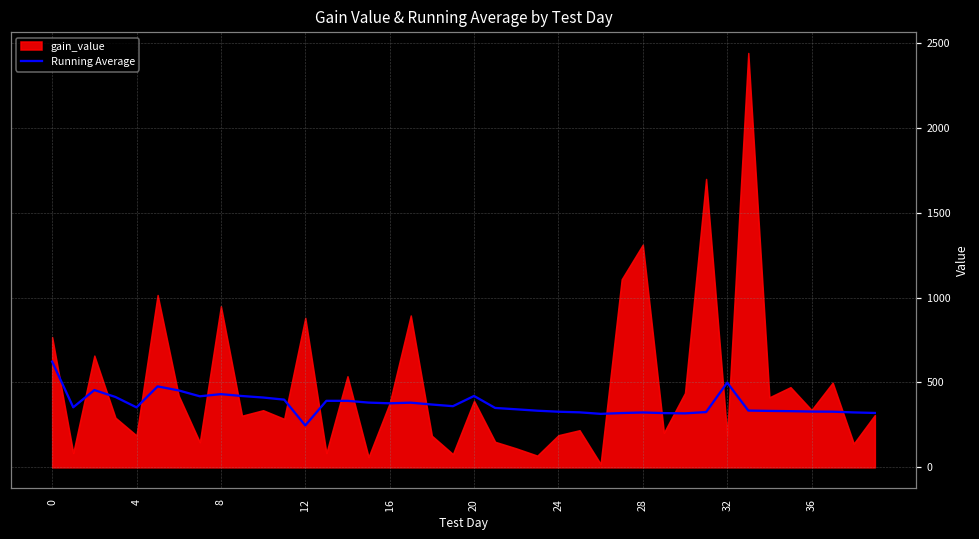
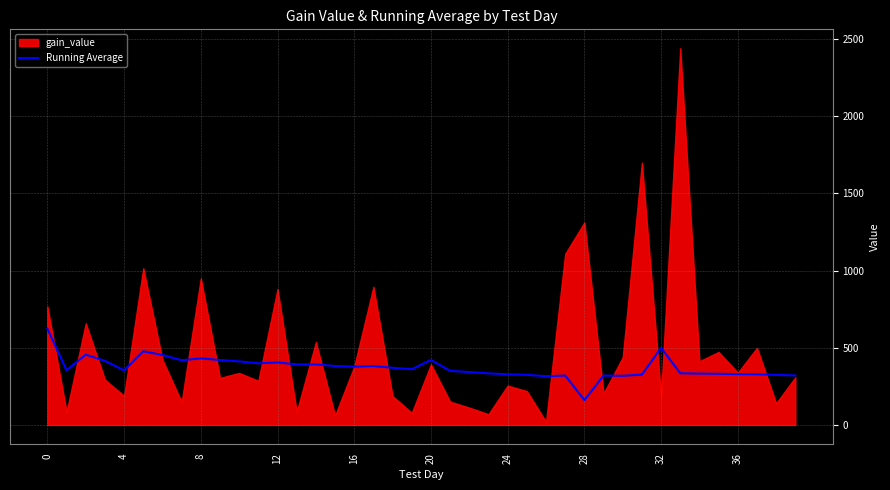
  {
    "Running Average": {
      "0": 620,
      "4": 350,
      "8": 430,
-     "12": 250,
+     "12": 400,
      "20": 420,
      "24": 330,
-     "28": 320,
+     "28": 160,
      "32": 500
    },
    "gain_value": {
      "0": 770,
      "4": 190,
      "8": 950,
      "12": 880,
      "20": 390,
-     "24": 190,
+     "24": 250,
      "28": 1310,
      "32": 190
    }
  }
